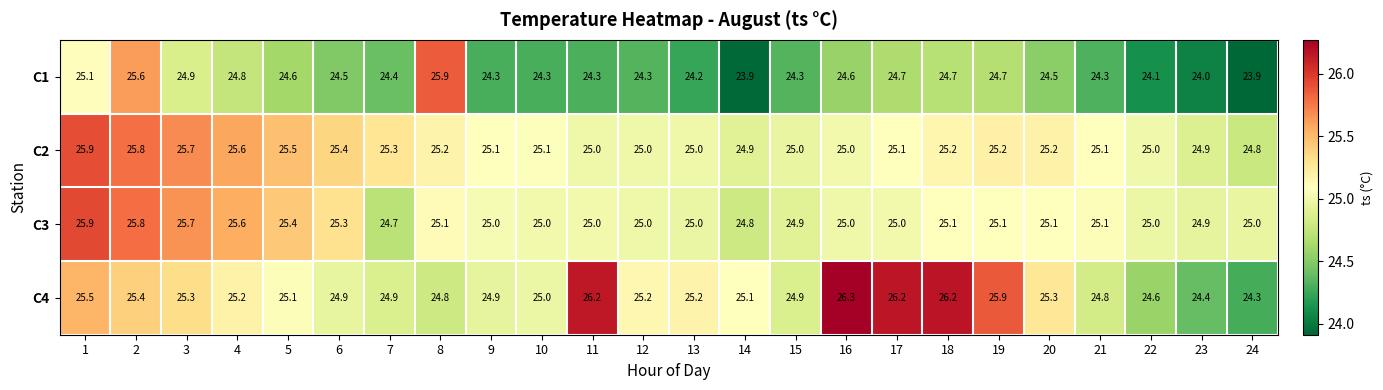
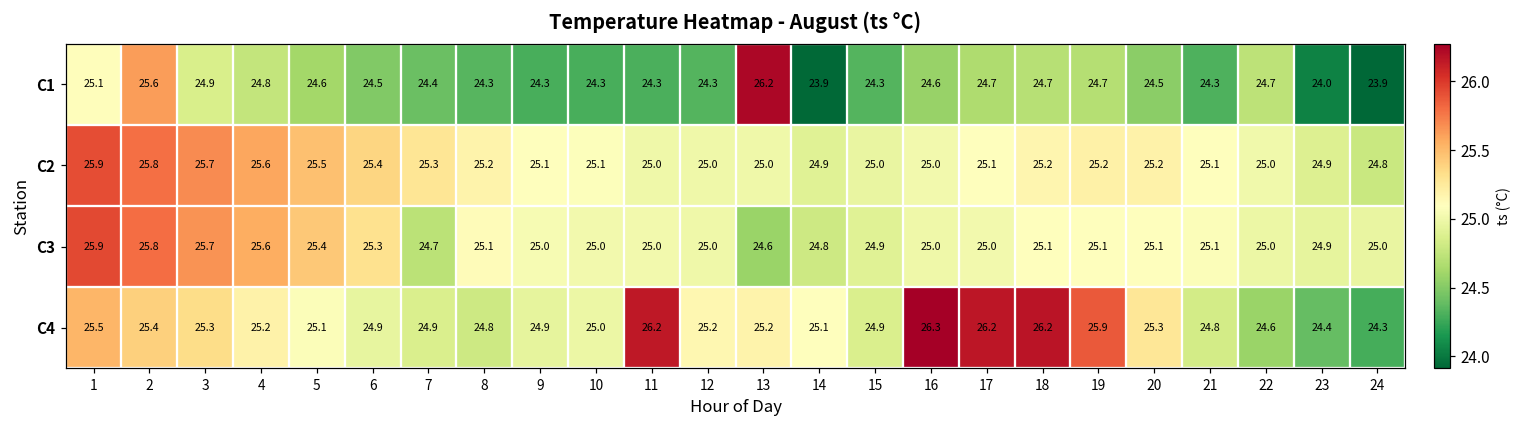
  {
    "C1": {
      "1": 25.1,
      "2": 25.6,
      "3": 24.9,
      "4": 24.8,
      "5": 24.6,
      "6": 24.5,
      "7": 24.4,
-     "8": 25.9,
+     "8": 24.3,
      "9": 24.3,
      "10": 24.3,
      "11": 24.3,
      "12": 24.3,
-     "13": 24.2,
+     "13": 26.2,
      "14": 23.9,
      "15": 24.3,
      "16": 24.6,
      "17": 24.7,
      "18": 24.7,
      "19": 24.7,
      "20": 24.5,
      "21": 24.3,
-     "22": 24.1,
+     "22": 24.7,
      "23": 24.0,
      "24": 23.9
    },
    "C2": {
      "1": 25.9,
      "2": 25.8,
      "3": 25.7,
      "4": 25.6,
      "5": 25.5,
      "6": 25.4,
      "7": 25.3,
      "8": 25.2,
      "9": 25.1,
      "10": 25.1,
      "11": 25.0,
      "12": 25.0,
      "13": 25.0,
      "14": 24.9,
      "15": 25.0,
      "16": 25.0,
      "17": 25.1,
      "18": 25.2,
      "19": 25.2,
      "20": 25.2,
      "21": 25.1,
      "22": 25.0,
      "23": 24.9,
      "24": 24.8
    },
    "C3": {
      "1": 25.9,
      "2": 25.8,
      "3": 25.7,
      "4": 25.6,
      "5": 25.4,
      "6": 25.3,
      "7": 24.7,
      "8": 25.1,
      "9": 25.0,
      "10": 25.0,
      "11": 25.0,
      "12": 25.0,
-     "13": 25.0,
+     "13": 24.6,
      "14": 24.8,
      "15": 24.9,
      "16": 25.0,
      "17": 25.0,
      "18": 25.1,
      "19": 25.1,
      "20": 25.1,
      "21": 25.1,
      "22": 25.0,
      "23": 24.9,
      "24": 25.0
    },
    "C4": {
      "1": 25.5,
      "2": 25.4,
      "3": 25.3,
      "4": 25.2,
      "5": 25.1,
      "6": 24.9,
      "7": 24.9,
      "8": 24.8,
      "9": 24.9,
      "10": 25.0,
      "11": 26.2,
      "12": 25.2,
      "13": 25.2,
      "14": 25.1,
      "15": 24.9,
      "16": 26.3,
      "17": 26.2,
      "18": 26.2,
      "19": 25.9,
      "20": 25.3,
      "21": 24.8,
      "22": 24.6,
      "23": 24.4,
      "24": 24.3
    }
  }
